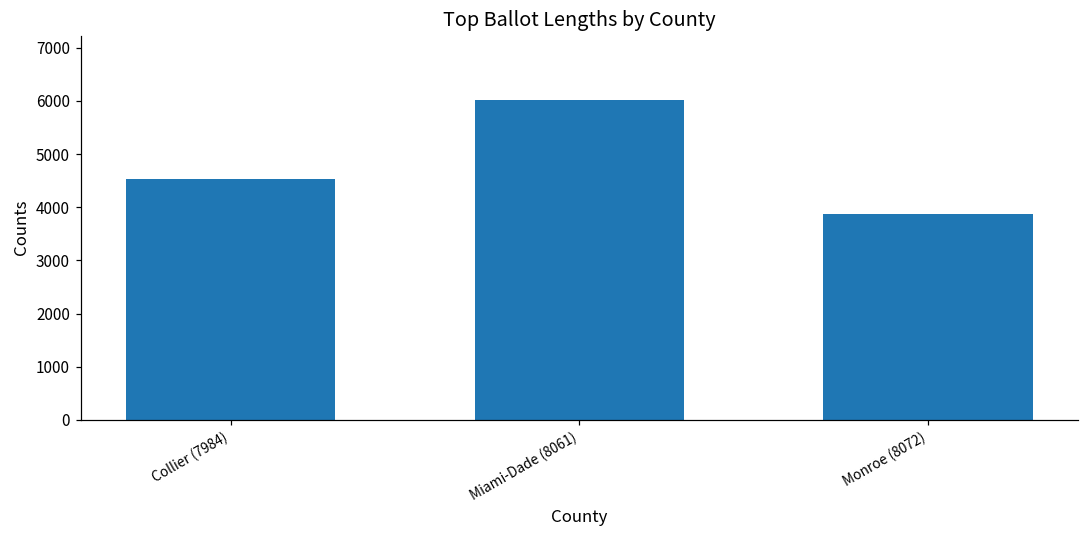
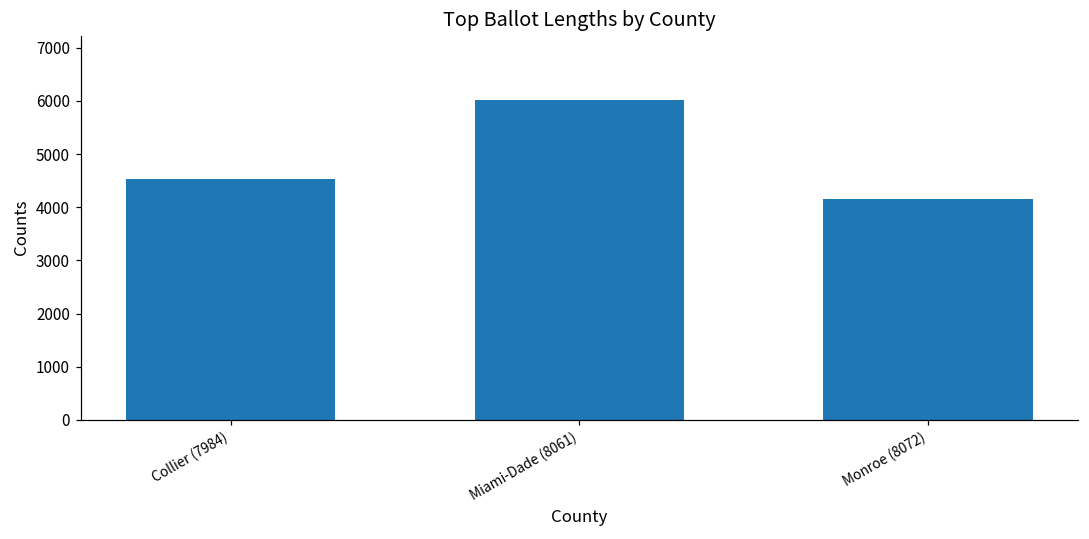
  {
    "Collier (7984)": 4500,
    "Miami-Dade (8061)": 6000,
-   "Monroe (8072)": 3900
+   "Monroe (8072)": 4200
  }
